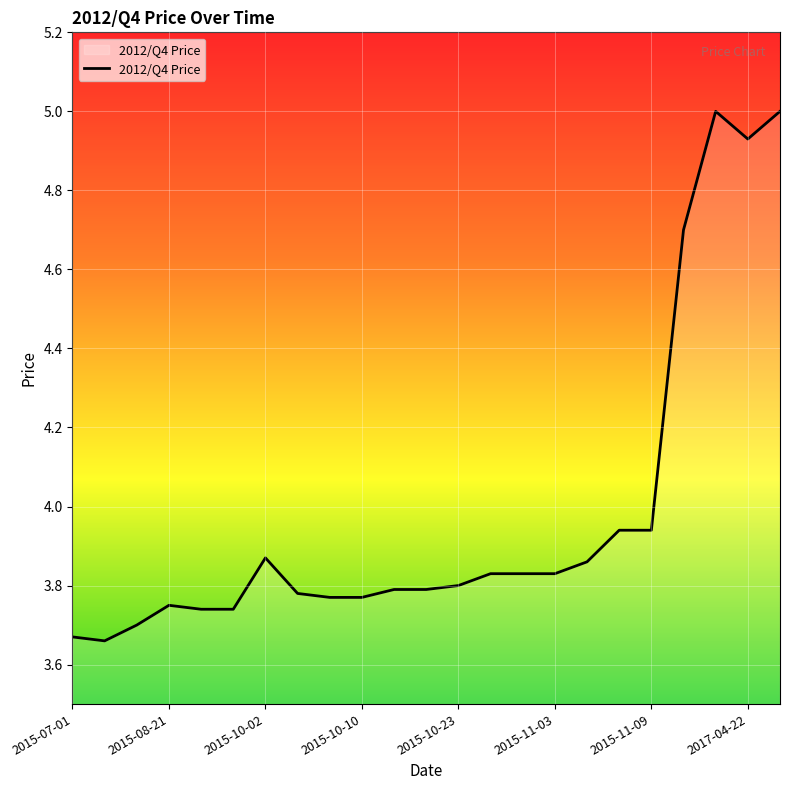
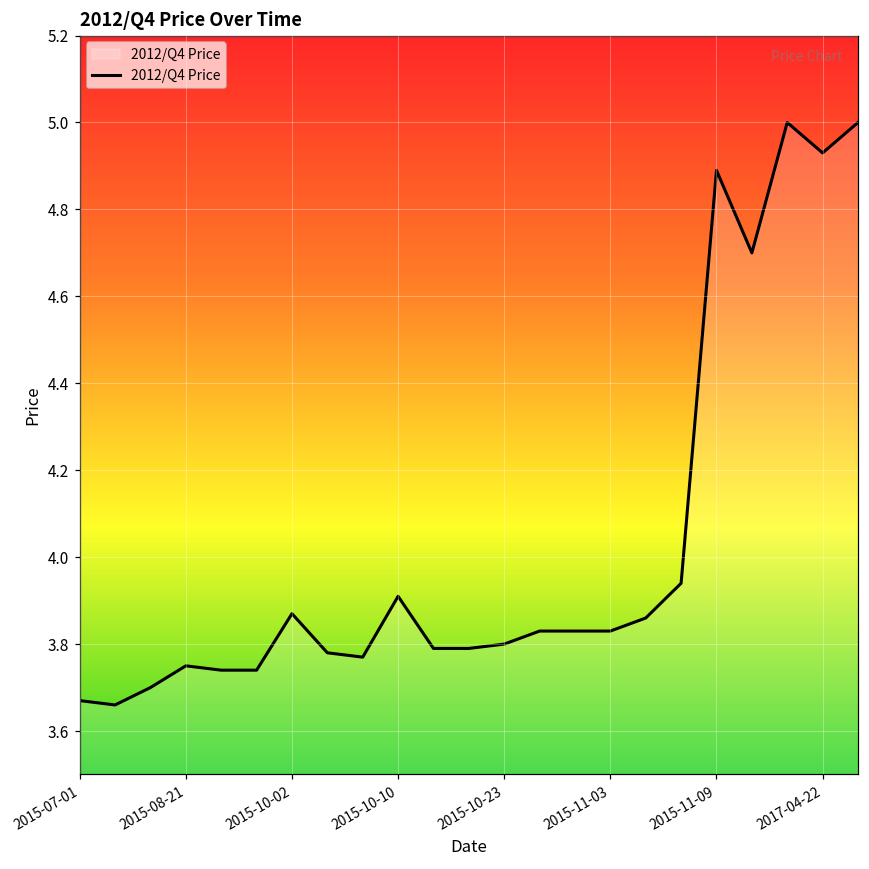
  {
    "2015-07-01": 3.67,
    "2015-08-21": 3.75,
    "2015-10-02": 3.87,
-   "2015-10-10": 3.77,
+   "2015-10-10": 3.91,
    "2015-10-23": 3.80,
    "2015-11-03": 3.83,
-   "2015-11-09": 3.94,
+   "2015-11-09": 4.89,
    "2017-04-22": 4.93
  }
